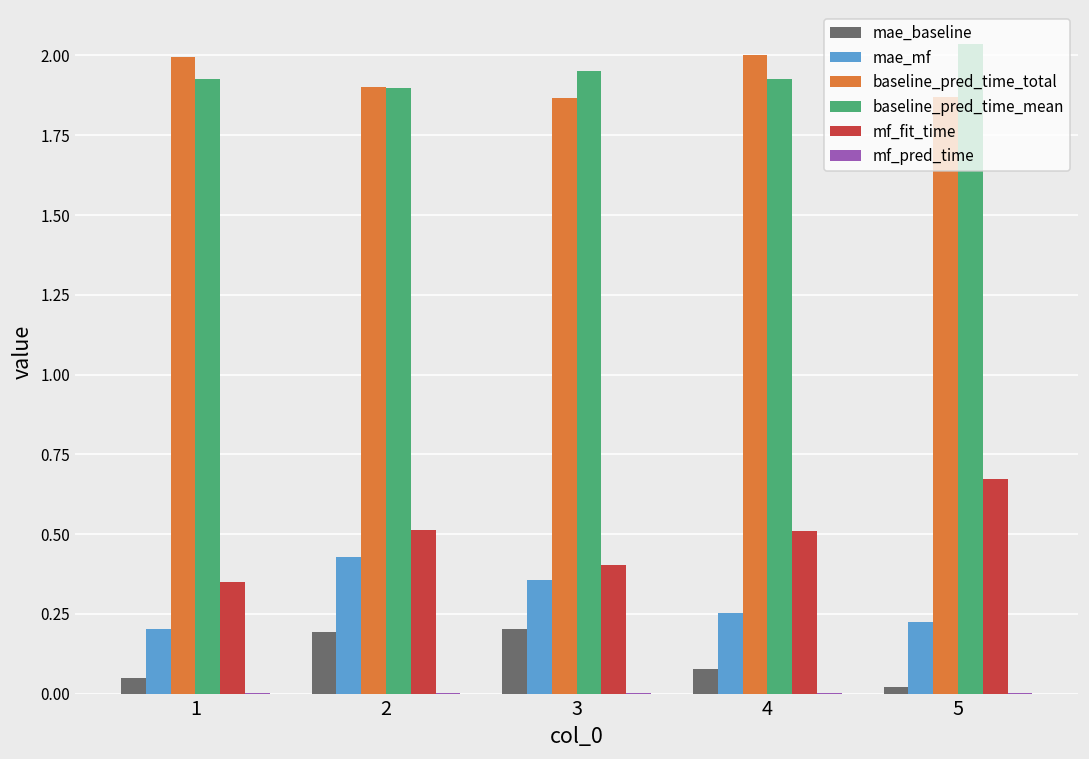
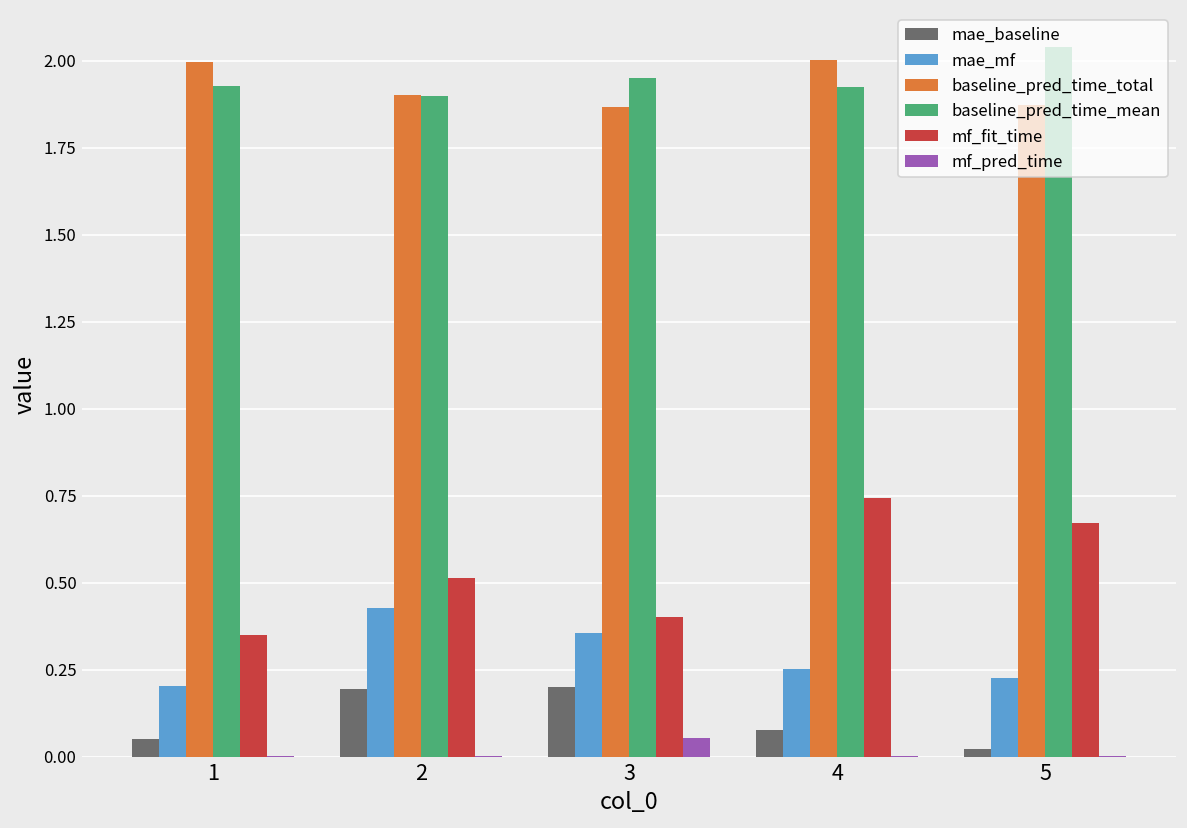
  {
    "mae_baseline": {
      "1": 0.05,
      "2": 0.19,
      "3": 0.20,
      "4": 0.08,
      "5": 0.02
    },
    "mae_mf": {
      "1": 0.20,
      "2": 0.43,
      "3": 0.36,
      "4": 0.25,
      "5": 0.23
    },
    "baseline_pred_time_total": {
      "1": 2.00,
      "2": 1.90,
      "3": 1.87,
      "4": 2.00
    },
    "baseline_pred_time_mean": {
      "1": 1.93,
      "2": 1.90,
      "3": 1.95,
      "4": 1.93
    },
    "mf_fit_time": {
      "1": 0.35,
      "2": 0.51,
      "3": 0.40,
-     "4": 0.51,
+     "4": 0.74,
      "5": 0.67
    },
    "mf_pred_time": {
-     "3": 0.00
+     "3": 0.05
    }
  }
